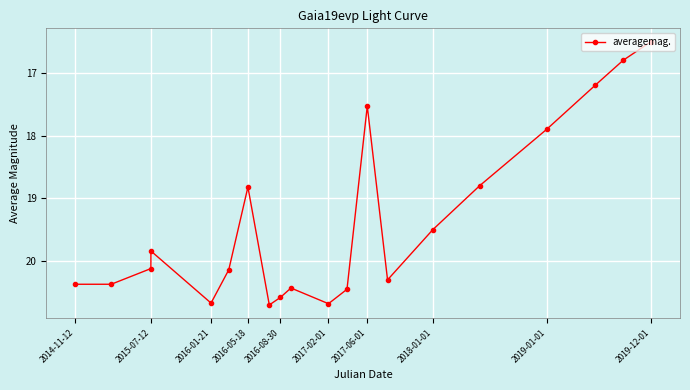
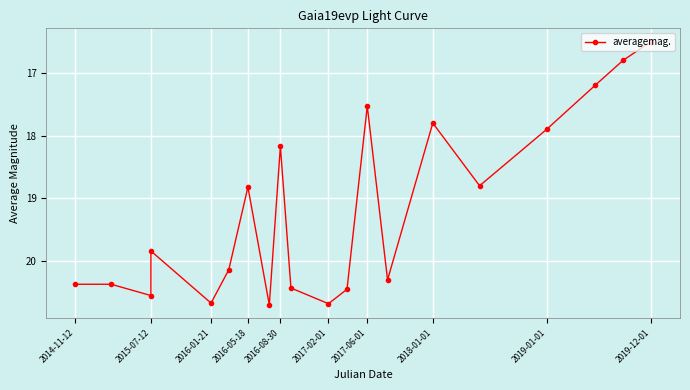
  {
    "2014-11-12": 20.4,
-   "2015-07-12": 20.1,
+   "2015-07-12": 20.6,
    "2016-01-21": 20.7,
    "2016-05-18": 18.8,
-   "2016-08-30": 20.6,
+   "2016-08-30": 18.2,
    "2017-02-01": 20.7,
    "2017-06-01": 17.5,
-   "2018-01-01": 19.5,
+   "2018-01-01": 17.8,
    "2019-01-01": 17.9
  }
